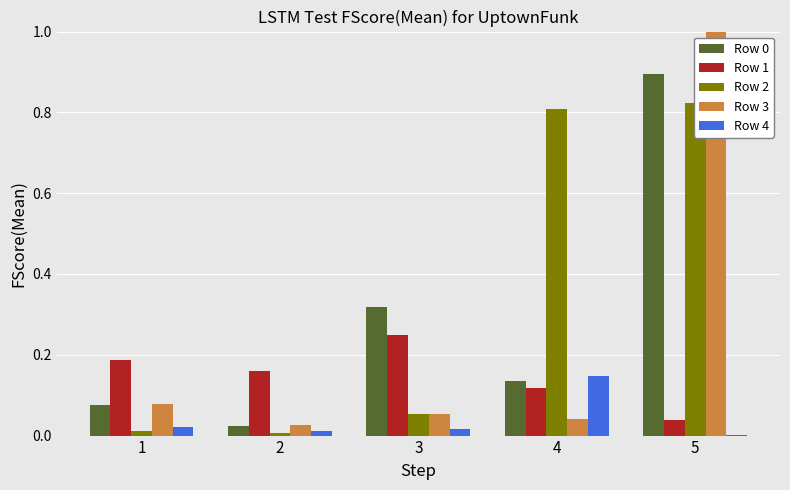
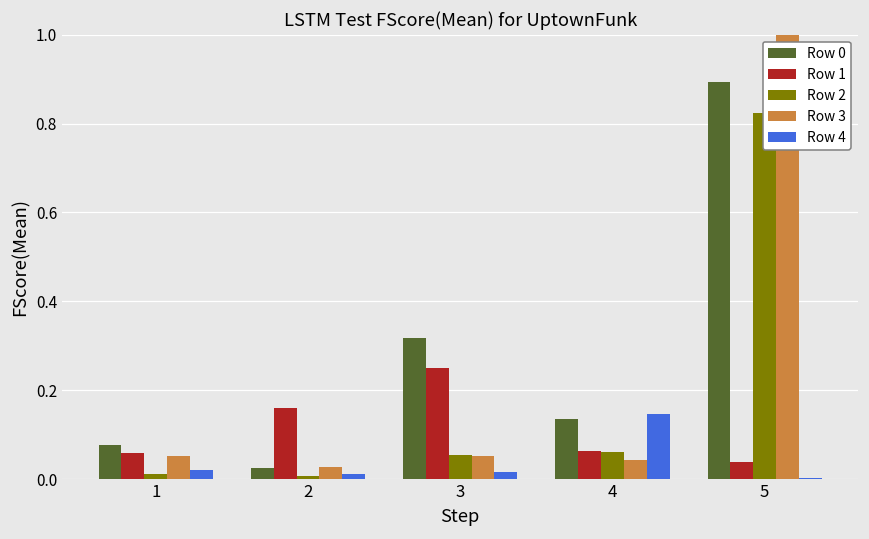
  {
    "Row 0": {
      "1": 0.08,
      "2": 0.02,
      "3": 0.32,
      "4": 0.14,
      "5": 0.89
    },
    "Row 1": {
-     "1": 0.19,
+     "1": 0.06,
      "2": 0.16,
      "3": 0.25,
-     "4": 0.12,
+     "4": 0.06,
      "5": 0.04
    },
    "Row 2": {
      "1": 0.01,
      "2": 0.01,
      "3": 0.05,
-     "4": 0.81
+     "4": 0.06
    },
    "Row 3": {
-     "1": 0.08,
+     "1": 0.05,
      "2": 0.03,
      "3": 0.05,
      "4": 0.04,
      "5": 1.00
    },
    "Row 4": {
      "1": 0.02,
      "2": 0.01,
      "3": 0.02,
      "4": 0.15
    }
  }
